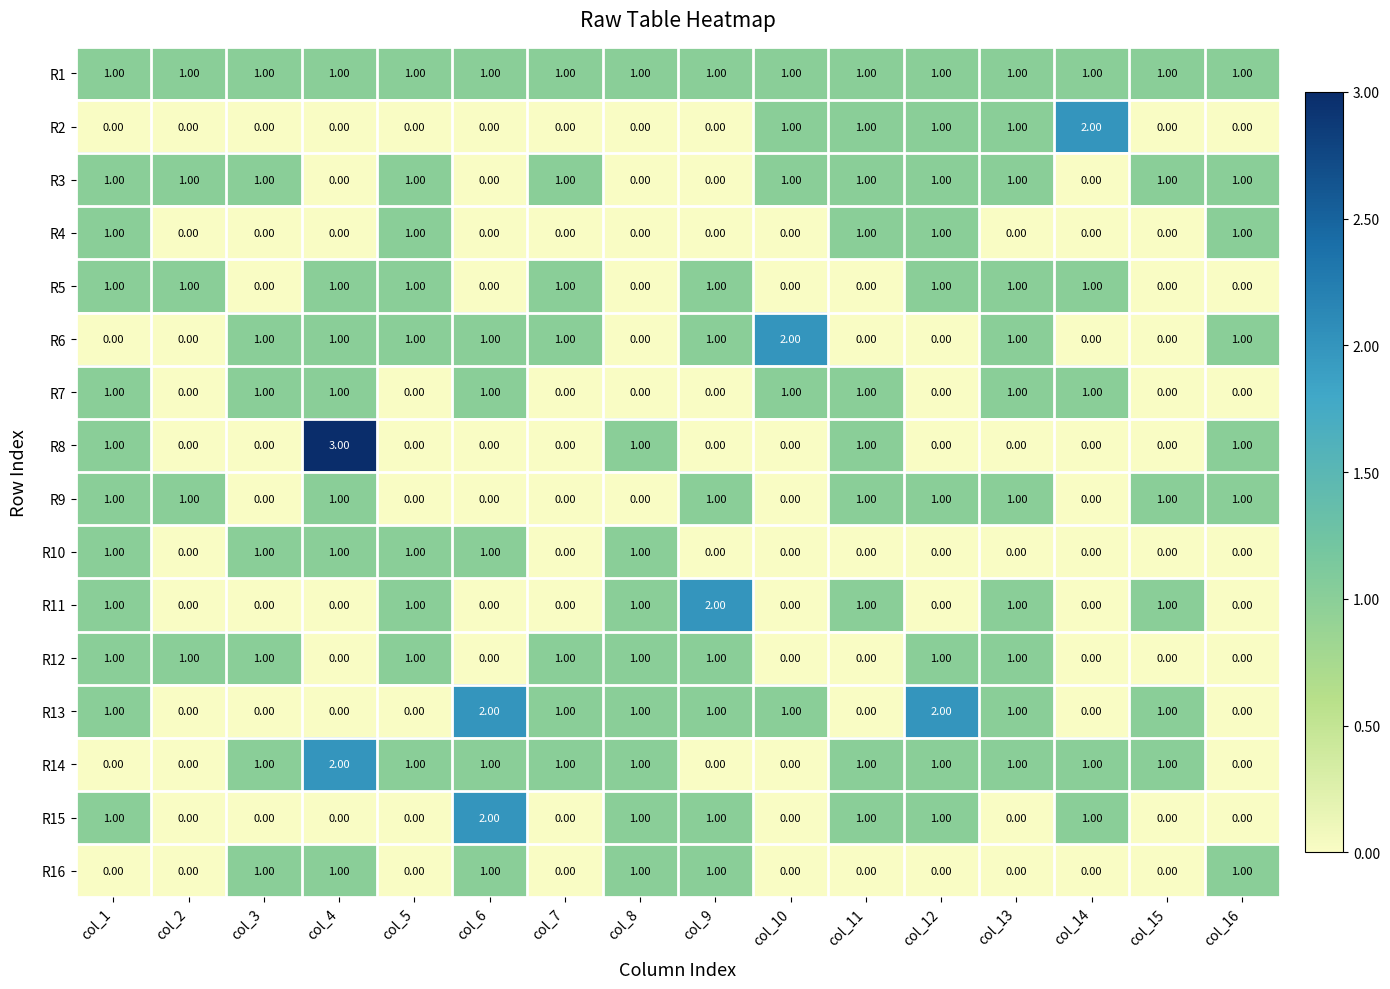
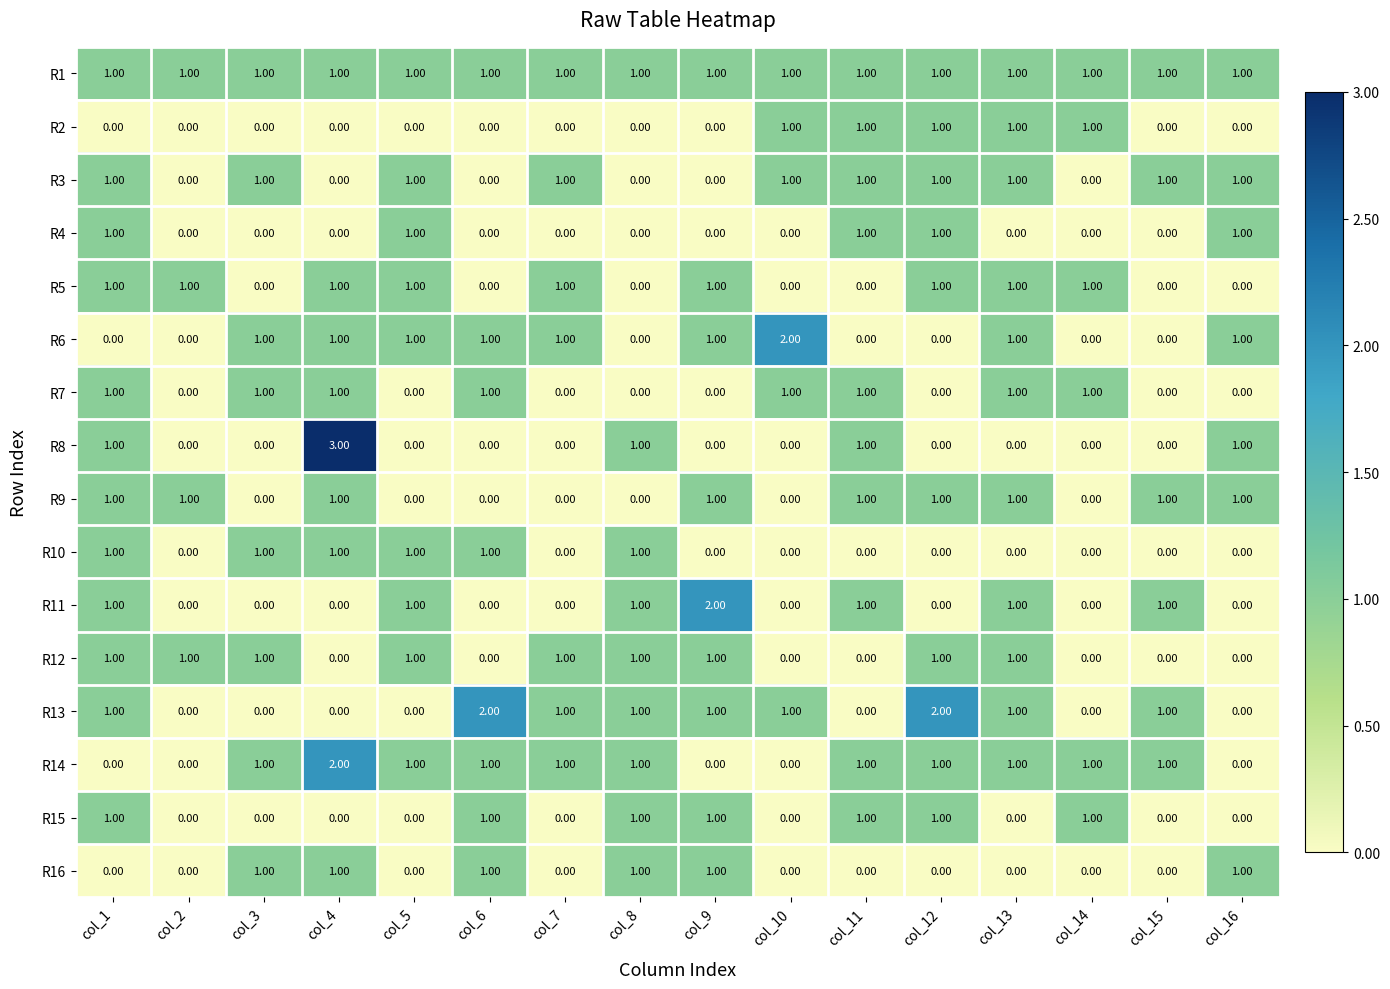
  {
    "R2": {
      "col_1": 0.00,
      "col_2": 0.00,
      "col_3": 0.00,
      "col_4": 0.00,
      "col_5": 0.00,
      "col_6": 0.00,
      "col_7": 0.00,
      "col_8": 0.00,
      "col_9": 0.00,
      "col_10": 1.00,
      "col_11": 1.00,
      "col_12": 1.00,
      "col_13": 1.00,
-     "col_14": 2.00,
+     "col_14": 1.00,
      "col_15": 0.00,
      "col_16": 0.00
    },
    "R3": {
      "col_1": 1.00,
-     "col_2": 1.00,
+     "col_2": 0.00,
      "col_3": 1.00,
      "col_4": 0.00,
      "col_5": 1.00,
      "col_6": 0.00,
      "col_7": 1.00,
      "col_8": 0.00,
      "col_9": 0.00,
      "col_10": 1.00,
      "col_11": 1.00,
      "col_12": 1.00,
      "col_13": 1.00,
      "col_14": 0.00,
      "col_15": 1.00,
      "col_16": 1.00
    },
    "R15": {
      "col_1": 1.00,
      "col_2": 0.00,
      "col_3": 0.00,
      "col_4": 0.00,
      "col_5": 0.00,
-     "col_6": 2.00,
+     "col_6": 1.00,
      "col_7": 0.00,
      "col_8": 1.00,
      "col_9": 1.00,
      "col_10": 0.00,
      "col_11": 1.00,
      "col_12": 1.00,
      "col_13": 0.00,
      "col_14": 1.00,
      "col_15": 0.00,
      "col_16": 0.00
    }
  }
